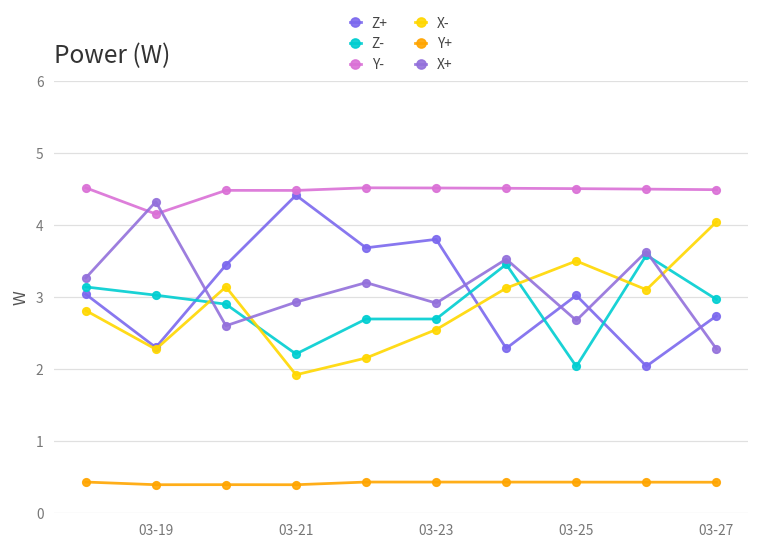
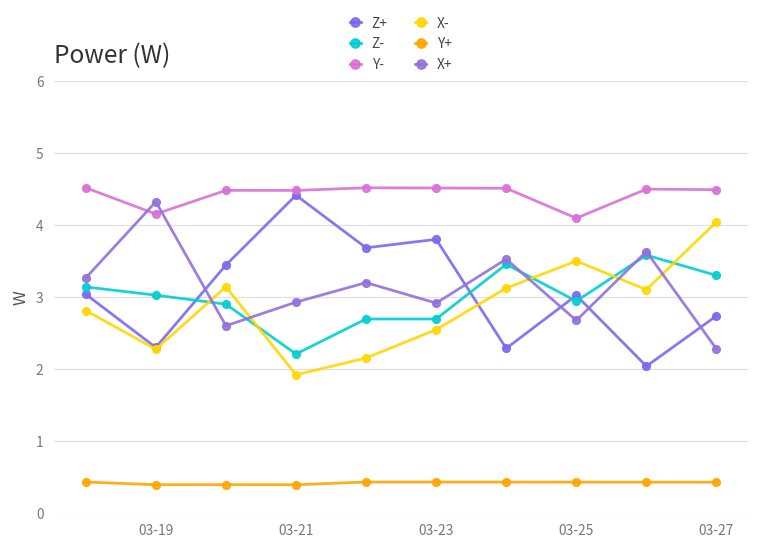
  {
    "Z-": {
      "03-19": 3.0,
      "03-21": 2.2,
      "03-23": 2.7,
-     "03-25": 2.0,
-     "03-27": 3.0
+     "03-25": 2.9,
+     "03-27": 3.3
    },
    "Y-": {
      "03-19": 4.2,
      "03-21": 4.5,
      "03-23": 4.5,
-     "03-25": 4.5,
+     "03-25": 4.1,
      "03-27": 4.5
    }
  }
